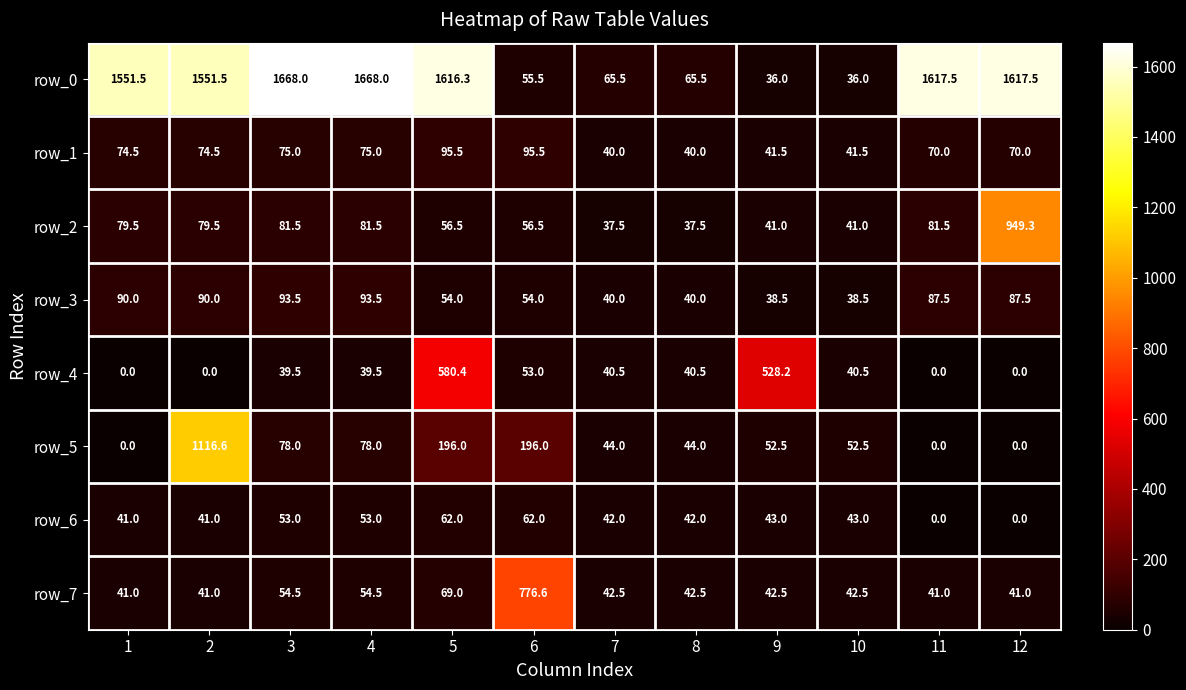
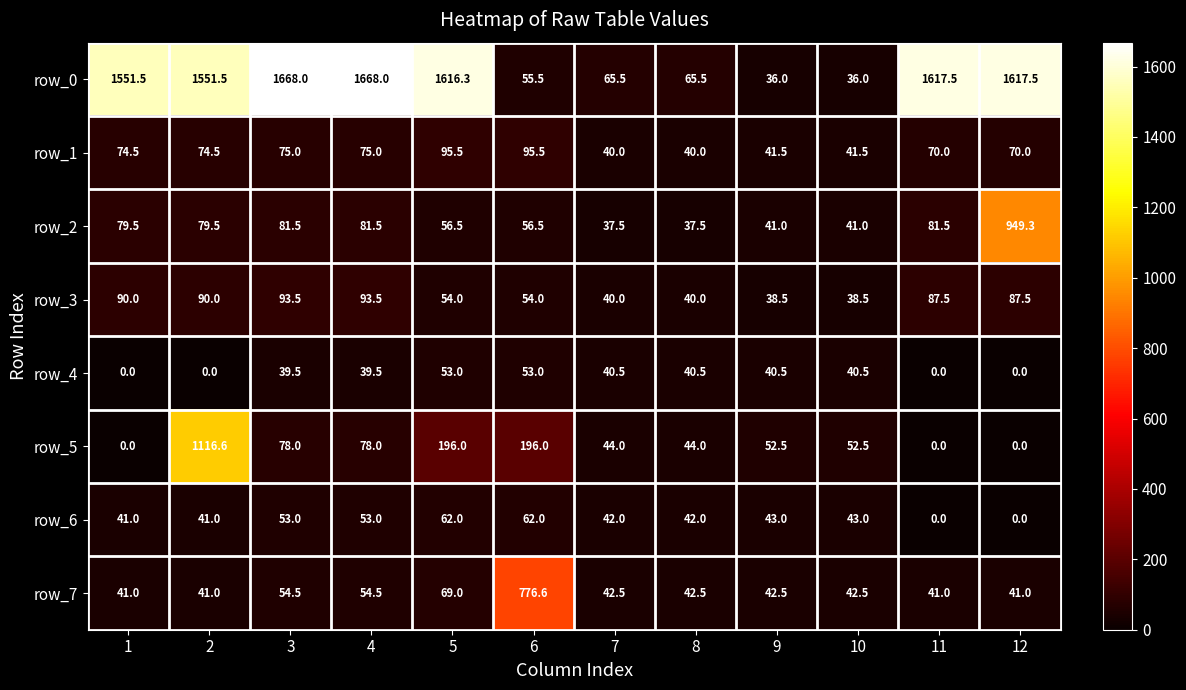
  {
    "row_0": {
      "1": 1551.5,
      "2": 1551.5,
      "3": 1668.0,
      "4": 1668.0,
      "5": 1616.3,
      "6": 55.5,
      "7": 65.5,
      "8": 65.5,
      "9": 36.0,
      "10": 36.0,
      "11": 1617.5,
      "12": 1617.5
    },
    "row_1": {
      "1": 74.5,
      "2": 74.5,
      "3": 75.0,
      "4": 75.0,
      "5": 95.5,
      "6": 95.5,
      "7": 40.0,
      "8": 40.0,
      "9": 41.5,
      "10": 41.5,
      "11": 70.0,
      "12": 70.0
    },
    "row_2": {
      "1": 79.5,
      "2": 79.5,
      "3": 81.5,
      "4": 81.5,
      "5": 56.5,
      "6": 56.5,
      "7": 37.5,
      "8": 37.5,
      "9": 41.0,
      "10": 41.0,
      "11": 81.5,
      "12": 949.3
    },
    "row_3": {
      "1": 90.0,
      "2": 90.0,
      "3": 93.5,
      "4": 93.5,
      "5": 54.0,
      "6": 54.0,
      "7": 40.0,
      "8": 40.0,
      "9": 38.5,
      "10": 38.5,
      "11": 87.5,
      "12": 87.5
    },
    "row_4": {
      "1": 0.0,
      "2": 0.0,
      "3": 39.5,
      "4": 39.5,
-     "5": 580.4,
+     "5": 53.0,
      "6": 53.0,
      "7": 40.5,
      "8": 40.5,
-     "9": 528.2,
+     "9": 40.5,
      "10": 40.5,
      "11": 0.0,
      "12": 0.0
    },
    "row_5": {
      "1": 0.0,
      "2": 1116.6,
      "3": 78.0,
      "4": 78.0,
      "5": 196.0,
      "6": 196.0,
      "7": 44.0,
      "8": 44.0,
      "9": 52.5,
      "10": 52.5,
      "11": 0.0,
      "12": 0.0
    },
    "row_6": {
      "1": 41.0,
      "2": 41.0,
      "3": 53.0,
      "4": 53.0,
      "5": 62.0,
      "6": 62.0,
      "7": 42.0,
      "8": 42.0,
      "9": 43.0,
      "10": 43.0,
      "11": 0.0,
      "12": 0.0
    },
    "row_7": {
      "1": 41.0,
      "2": 41.0,
      "3": 54.5,
      "4": 54.5,
      "5": 69.0,
      "6": 776.6,
      "7": 42.5,
      "8": 42.5,
      "9": 42.5,
      "10": 42.5,
      "11": 41.0,
      "12": 41.0
    }
  }
